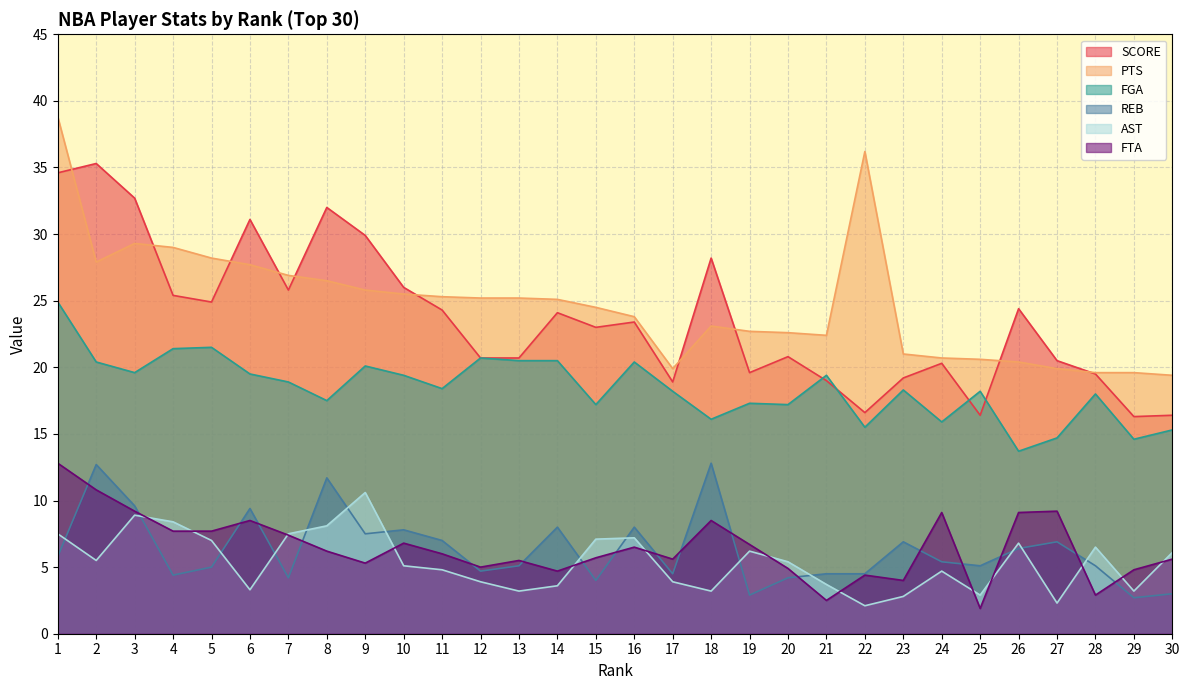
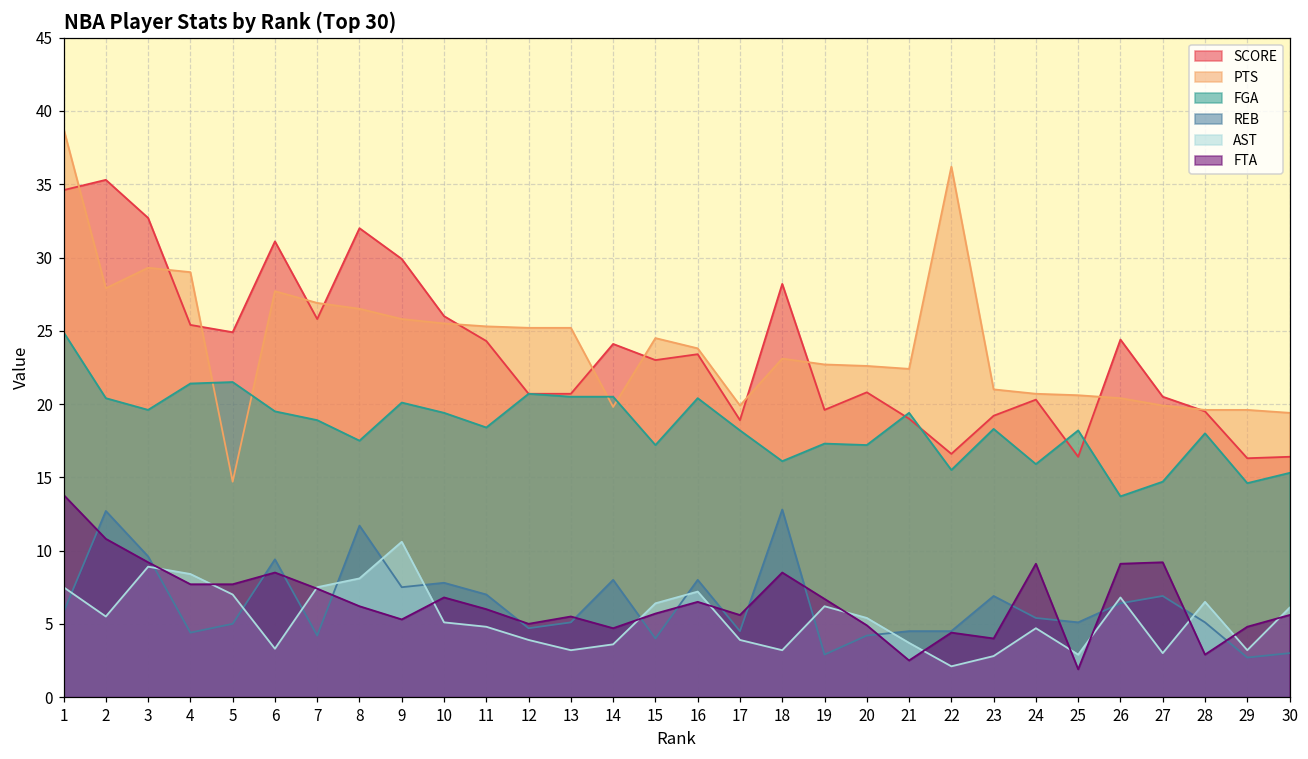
  {
    "SCORE": {
      "1": 34.6,
      "2": 35.3,
      "3": 32.7,
      "4": 25.4,
      "5": 24.9,
      "6": 31.1,
      "7": 25.8,
      "8": 32.0,
      "9": 29.9,
      "10": 26.0,
      "11": 24.3,
      "13": 20.7,
      "14": 24.1,
      "15": 23.0,
      "16": 23.4,
      "17": 18.9,
      "18": 28.2,
      "19": 19.6,
      "20": 20.8,
      "21": 19.0,
      "22": 16.6,
      "23": 19.2,
      "24": 20.3,
      "25": 16.4,
      "26": 24.4,
      "27": 20.5,
      "29": 16.3,
      "30": 16.4
    },
    "PTS": {
      "1": 38.8,
      "2": 27.9,
      "3": 29.3,
      "4": 29.0,
-     "5": 28.2,
+     "5": 14.7,
      "6": 27.7,
      "7": 26.9,
      "8": 26.5,
      "9": 25.8,
      "10": 25.5,
      "11": 25.3,
      "12": 25.2,
      "13": 25.2,
-     "14": 25.1,
+     "14": 19.8,
      "15": 24.5,
      "16": 23.8,
      "17": 19.9,
      "18": 23.1,
      "19": 22.7,
      "20": 22.6,
      "21": 22.4,
      "22": 36.2,
      "23": 21.0,
      "24": 20.7,
      "25": 20.6,
      "26": 20.4,
      "27": 19.9,
      "29": 19.6,
      "30": 19.4
    },
    "AST": {
      "1": 7.5,
      "2": 5.5,
      "3": 8.9,
      "4": 8.4,
      "5": 7.0,
      "6": 3.3,
      "8": 8.1,
      "9": 10.6,
      "10": 5.1,
      "11": 4.8,
      "12": 3.9,
      "13": 3.2,
      "14": 3.6,
-     "15": 7.1,
+     "15": 6.4,
      "16": 7.2,
      "17": 3.9,
      "18": 3.2,
      "19": 6.2,
      "20": 5.4,
      "21": 3.7,
      "22": 2.1,
      "23": 2.8,
      "24": 4.7,
      "25": 2.9,
      "26": 6.8,
-     "27": 2.3,
+     "27": 3.0,
      "28": 6.5,
      "29": 3.2,
      "30": 6.1
    },
    "FTA": {
-     "1": 12.8,
+     "1": 13.8,
      "2": 10.8,
      "3": 9.2,
      "4": 7.7,
      "5": 7.7,
      "6": 8.5,
      "8": 6.2,
      "9": 5.3,
      "10": 6.8,
      "11": 6.0,
      "12": 5.0,
      "13": 5.5,
      "14": 4.7,
      "15": 5.7,
      "16": 6.5,
      "17": 5.6,
      "18": 8.5,
      "19": 6.7,
      "20": 4.9,
      "21": 2.5,
      "23": 4.0,
      "24": 9.1,
      "25": 1.9,
      "26": 9.1,
      "27": 9.2,
      "28": 2.9,
      "29": 4.8,
      "30": 5.6
    }
  }
